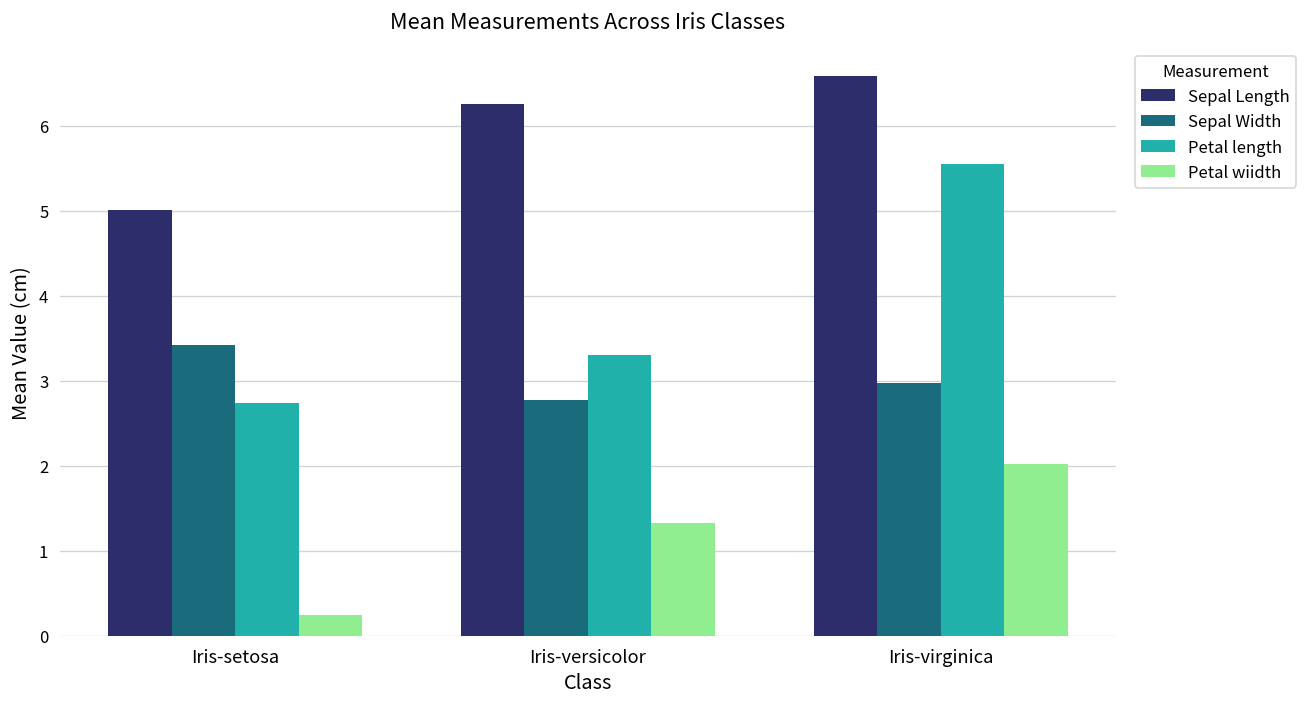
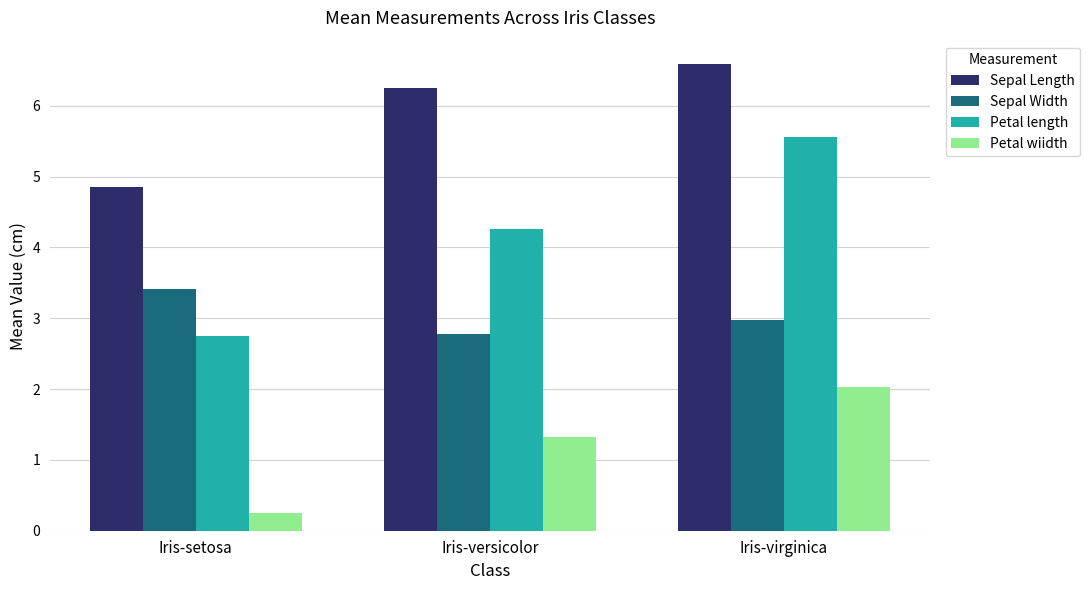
  {
    "Sepal Length": {
-     "Iris-setosa": 5.0,
+     "Iris-setosa": 4.9,
      "Iris-versicolor": 6.3,
      "Iris-virginica": 6.6
    },
    "Sepal Width": {
      "Iris-setosa": 3.4,
      "Iris-versicolor": 2.8,
      "Iris-virginica": 3.0
    },
    "Petal length": {
      "Iris-setosa": 2.7,
-     "Iris-versicolor": 3.3,
+     "Iris-versicolor": 4.3,
      "Iris-virginica": 5.6
    },
    "Petal wiidth": {
      "Iris-setosa": 0.2,
      "Iris-versicolor": 1.3,
      "Iris-virginica": 2.0
    }
  }
